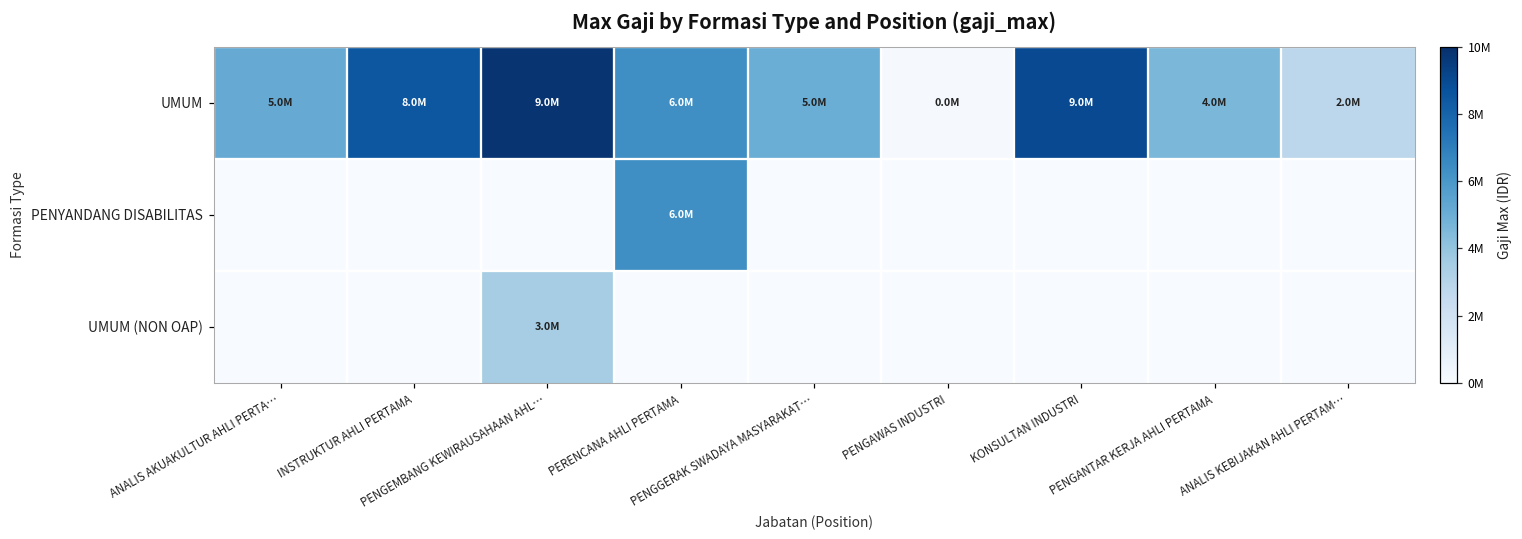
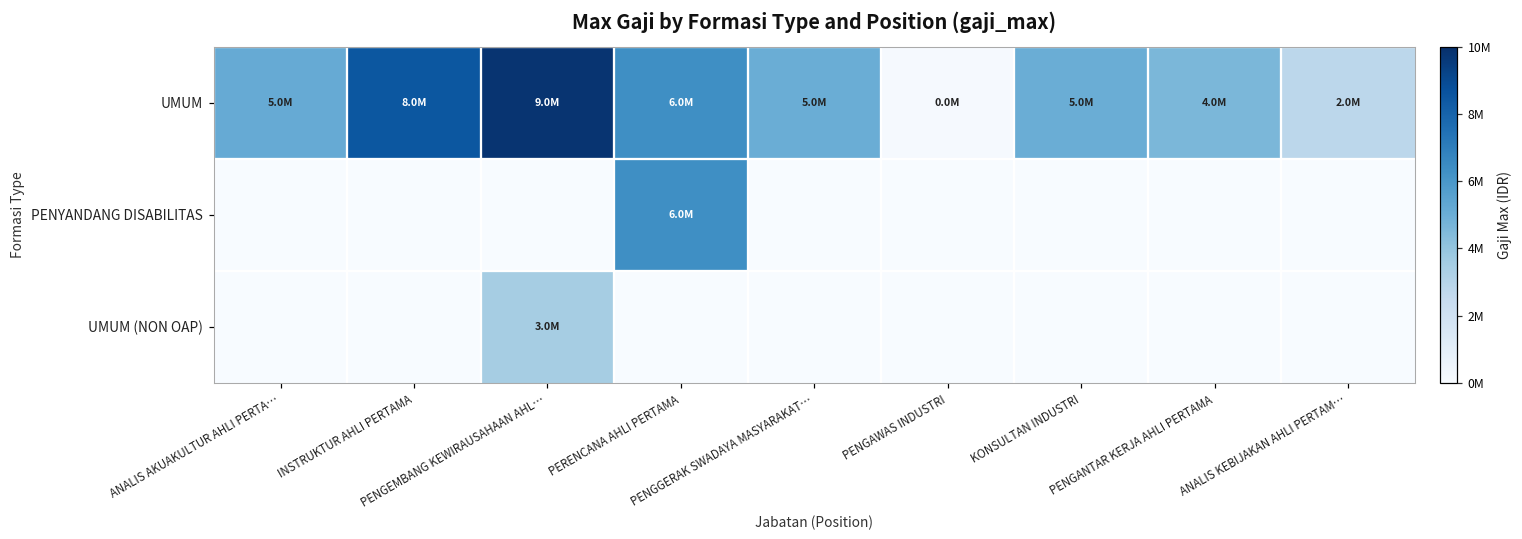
  {
    "UMUM": {
      "ANALIS AKUAKULTUR AHLI PERTA…": "5.0M",
      "INSTRUKTUR AHLI PERTAMA": "8.0M",
      "PENGEMBANG KEWIRAUSAHAAN AHL…": "9.0M",
      "PERENCANA AHLI PERTAMA": "6.0M",
      "PENGGERAK SWADAYA MASYARAKAT…": "5.0M",
      "PENGAWAS INDUSTRI": "0.0M",
-     "KONSULTAN INDUSTRI": "9.0M",
+     "KONSULTAN INDUSTRI": "5.0M",
      "PENGANTAR KERJA AHLI PERTAMA": "4.0M",
      "ANALIS KEBIJAKAN AHLI PERTAM…": "2.0M"
    },
    "PENYANDANG DISABILITAS": {
      "PERENCANA AHLI PERTAMA": "6.0M"
    },
    "UMUM (NON OAP)": {
      "PENGEMBANG KEWIRAUSAHAAN AHL…": "3.0M"
    }
  }
